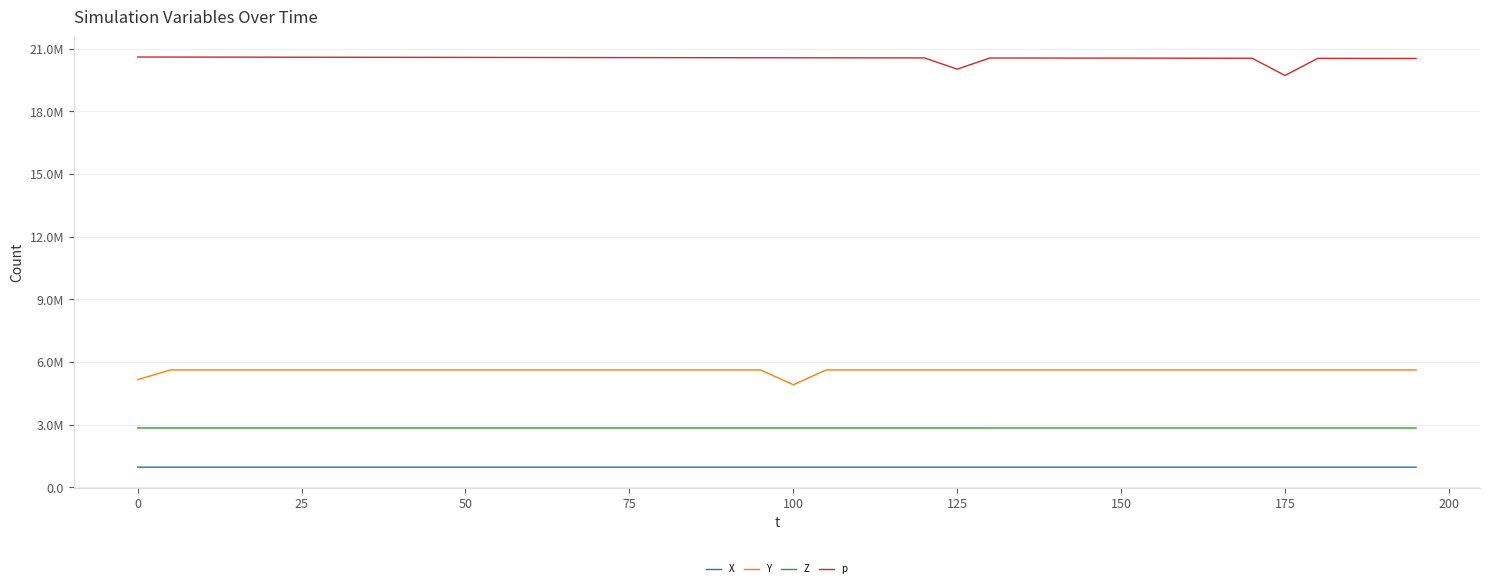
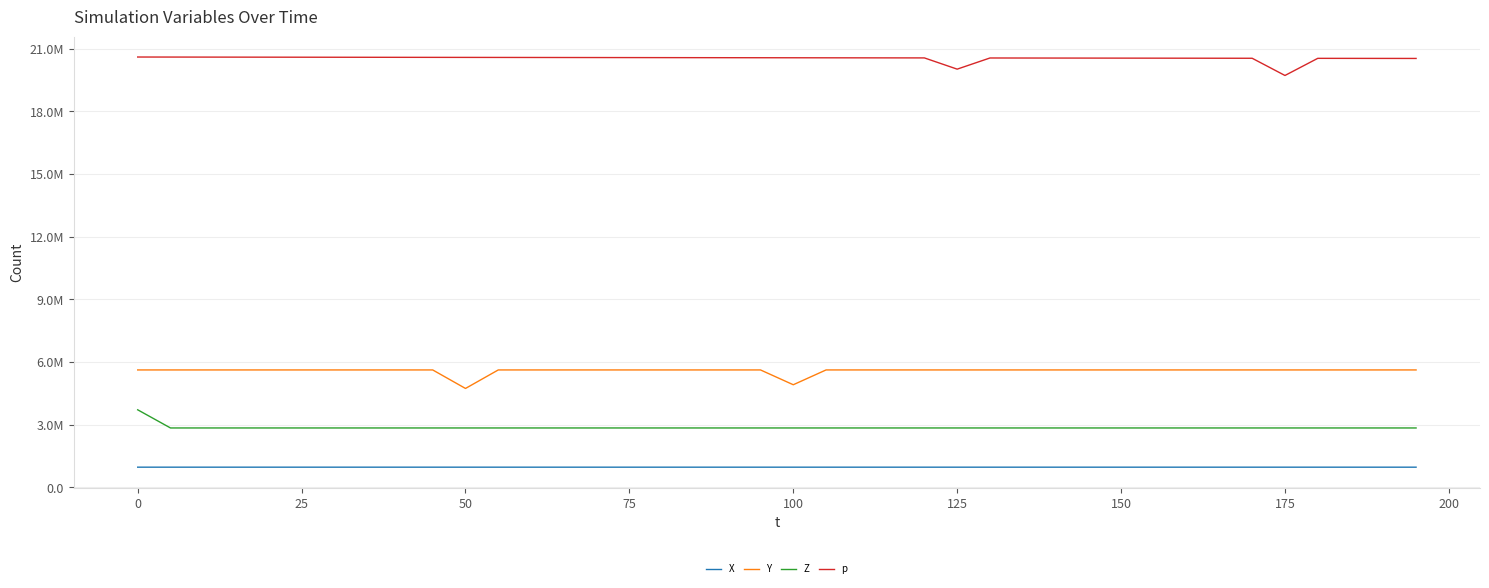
  {
    "X": {
      "0": 1000000,
      "25": 1000000,
      "50": 1000000,
      "75": 1000000,
      "100": 1000000,
      "125": 1000000,
      "150": 1000000,
      "175": 1000000
    },
    "Y": {
-     "0": 5200000,
+     "0": 5600000,
      "25": 5600000,
-     "50": 5600000,
+     "50": 4700000,
      "75": 5600000,
      "100": 4900000,
      "125": 5600000,
      "150": 5600000,
      "175": 5600000
    },
    "Z": {
-     "0": 2800000,
+     "0": 3700000,
      "25": 2800000,
      "50": 2800000,
      "75": 2800000,
      "100": 2800000,
      "125": 2800000,
      "150": 2800000,
      "175": 2800000
    },
    "p": {
      "0": 20600000,
      "25": 20600000,
      "50": 20600000,
      "75": 20600000,
      "100": 20600000,
      "125": 20000000,
      "150": 20500000,
      "175": 19700000
    }
  }
